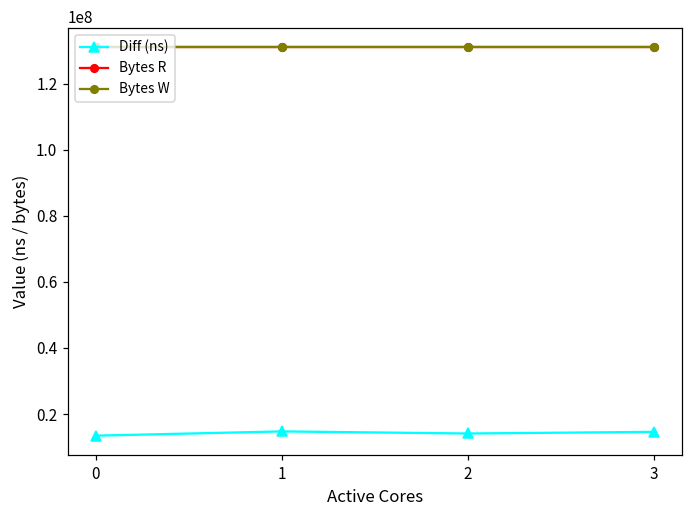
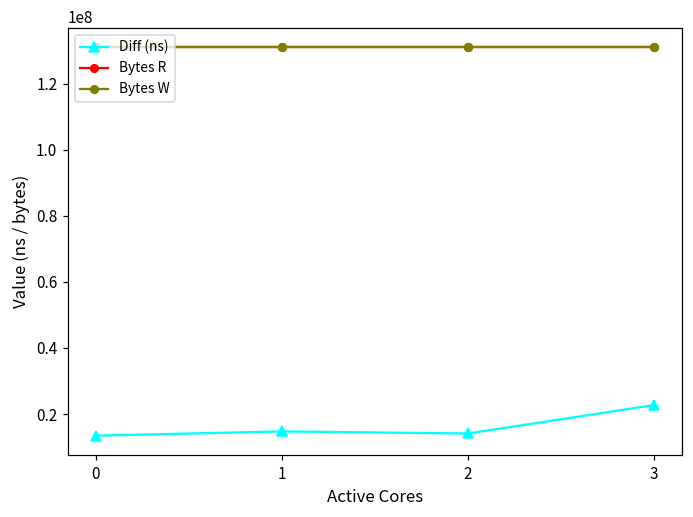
  {
    "Diff (ns)": {
      "0": 13000000,
      "1": 15000000,
      "2": 14000000,
-     "3": 15000000
+     "3": 23000000
    },
    "Bytes W": {
      "1": 131000000,
      "2": 131000000,
      "3": 131000000
    }
  }
